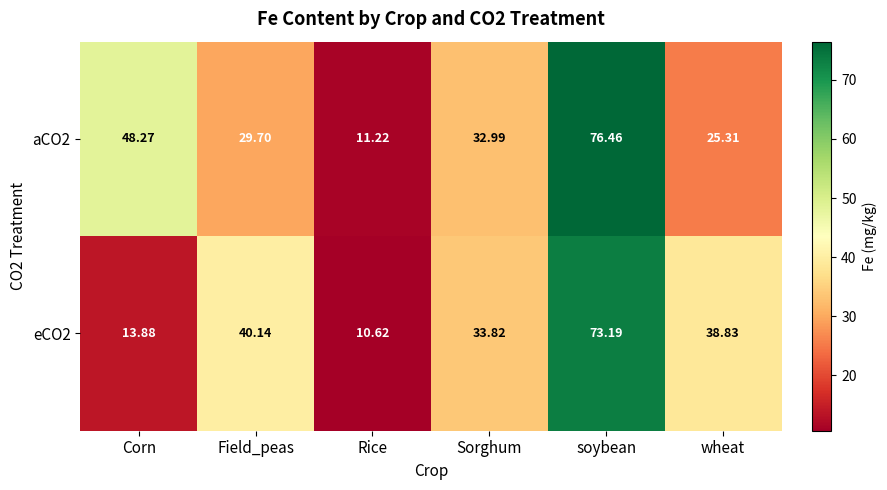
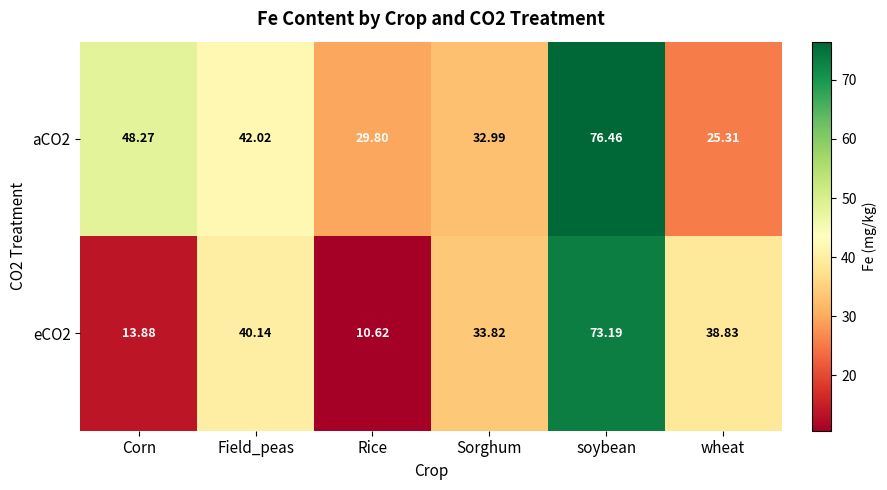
  {
    "aCO2": {
      "Corn": 48.27,
-     "Field_peas": 29.70,
-     "Rice": 11.22,
+     "Field_peas": 42.02,
+     "Rice": 29.80,
      "Sorghum": 32.99,
      "soybean": 76.46,
      "wheat": 25.31
    },
    "eCO2": {
      "Corn": 13.88,
      "Field_peas": 40.14,
      "Rice": 10.62,
      "Sorghum": 33.82,
      "soybean": 73.19,
      "wheat": 38.83
    }
  }
